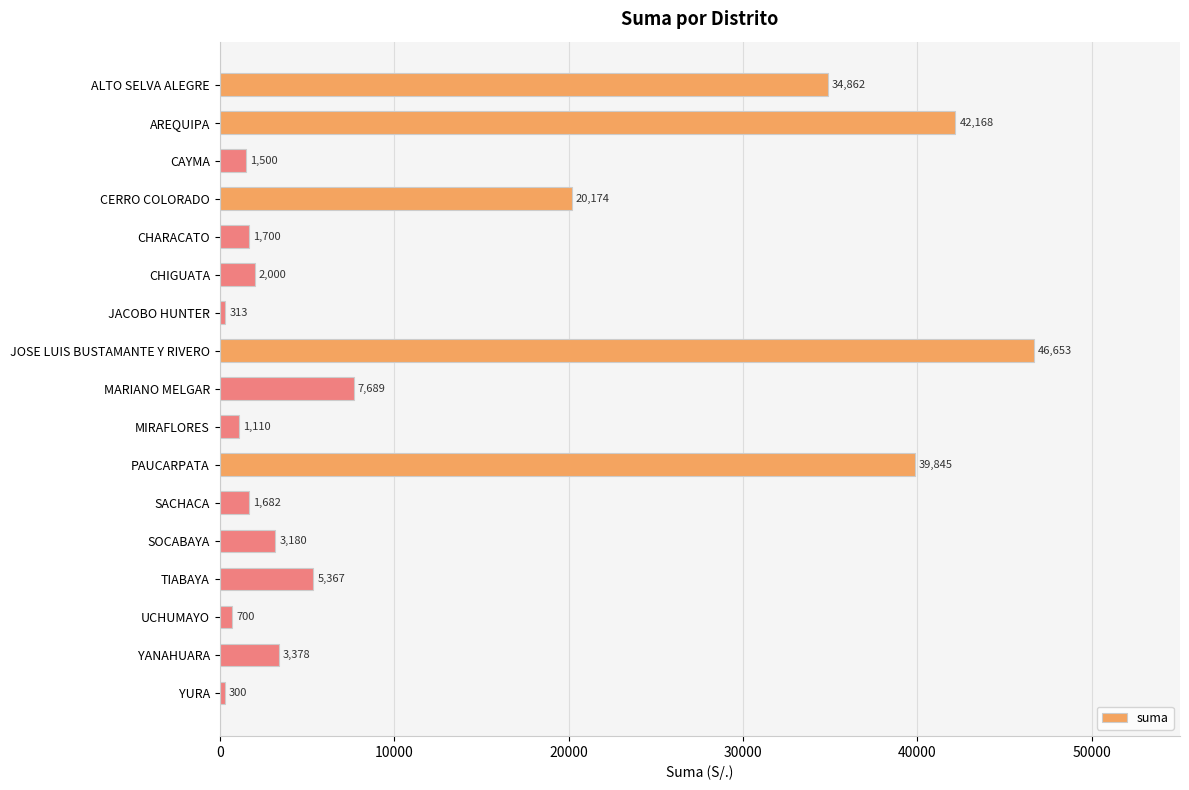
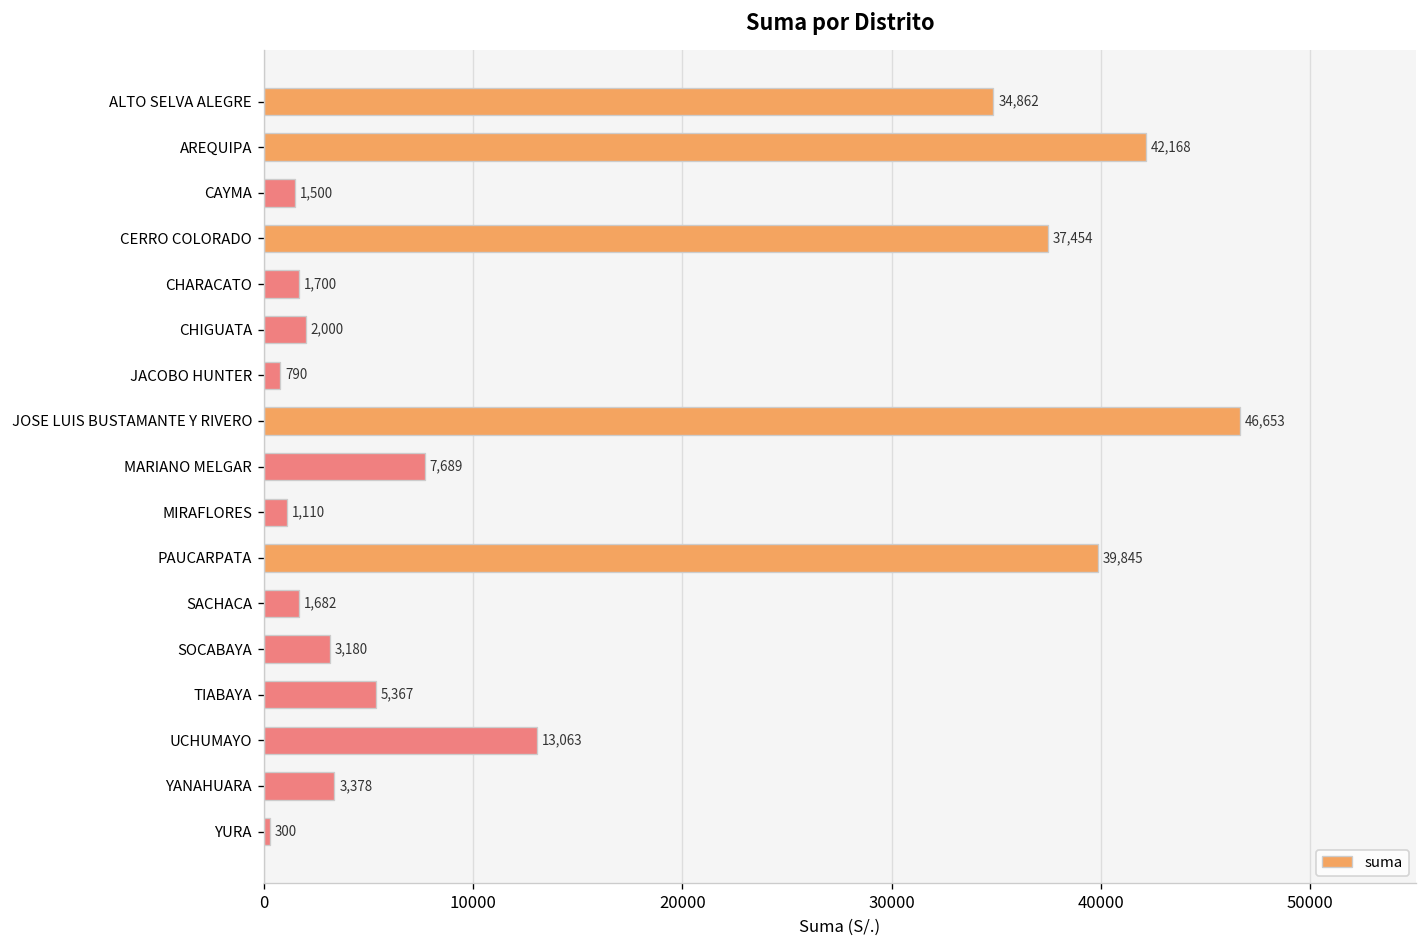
  {
    "ALTO SELVA ALEGRE": "34,862",
    "AREQUIPA": "42,168",
    "CAYMA": "1,500",
-   "CERRO COLORADO": "20,174",
+   "CERRO COLORADO": "37,454",
    "CHARACATO": "1,700",
    "CHIGUATA": "2,000",
-   "JACOBO HUNTER": "313",
+   "JACOBO HUNTER": "790",
    "JOSE LUIS BUSTAMANTE Y RIVERO": "46,653",
    "MARIANO MELGAR": "7,689",
    "MIRAFLORES": "1,110",
    "PAUCARPATA": "39,845",
    "SACHACA": "1,682",
    "SOCABAYA": "3,180",
    "TIABAYA": "5,367",
-   "UCHUMAYO": "700",
+   "UCHUMAYO": "13,063",
    "YANAHUARA": "3,378",
    "YURA": "300"
  }
